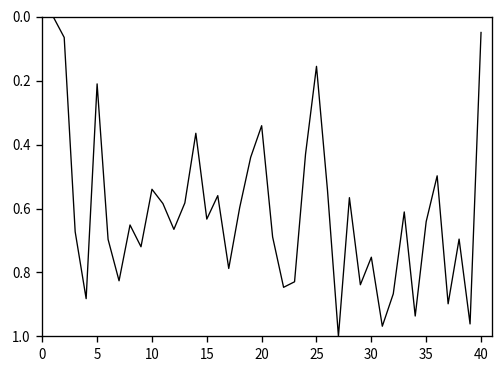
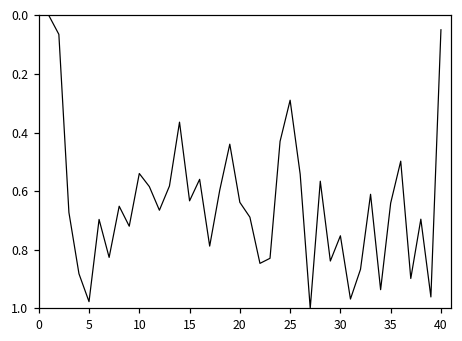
  {
-   "5": 0.21,
+   "5": 0.98,
    "10": 0.54,
    "15": 0.63,
-   "20": 0.34,
-   "25": 0.16,
+   "20": 0.64,
+   "25": 0.29,
    "30": 0.75,
    "35": 0.64,
    "40": 0.05
  }
